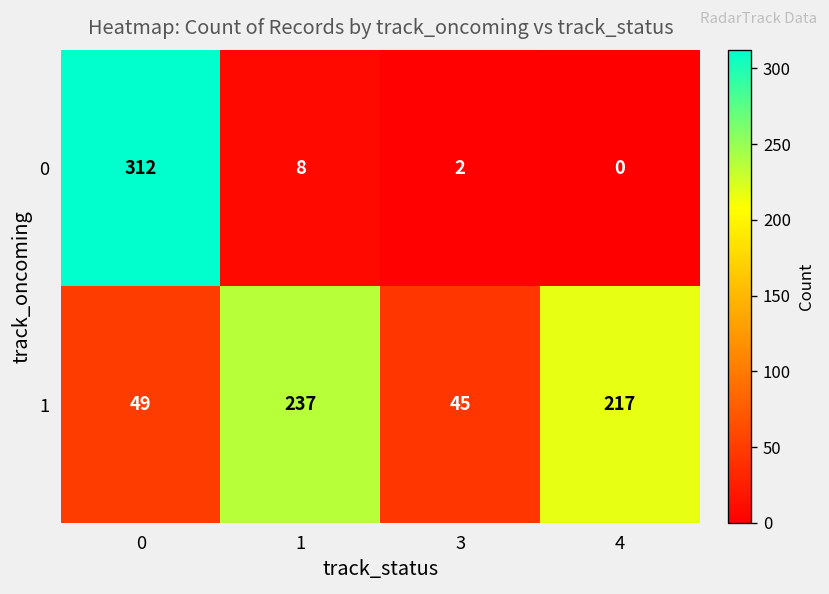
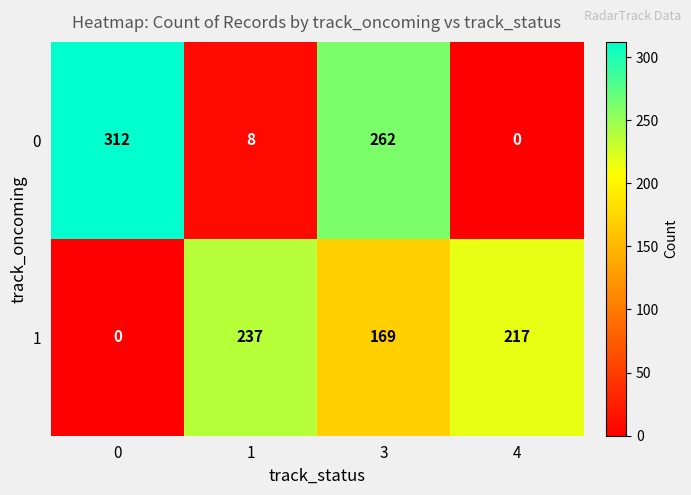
  {
    "0": {
      "0": 312,
      "1": 8,
-     "3": 2,
+     "3": 262,
      "4": 0
    },
    "1": {
-     "0": 49,
+     "0": 0,
      "1": 237,
-     "3": 45,
+     "3": 169,
      "4": 217
    }
  }
